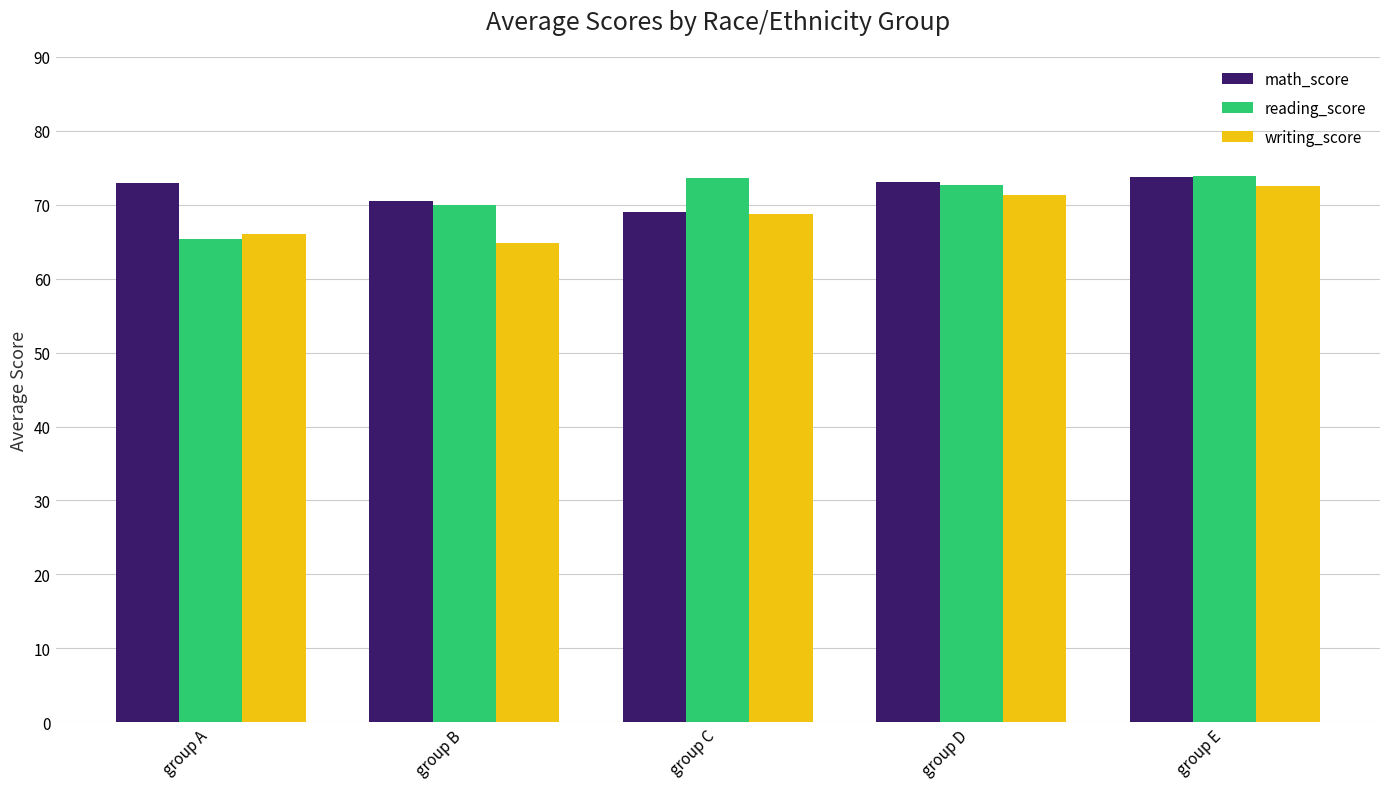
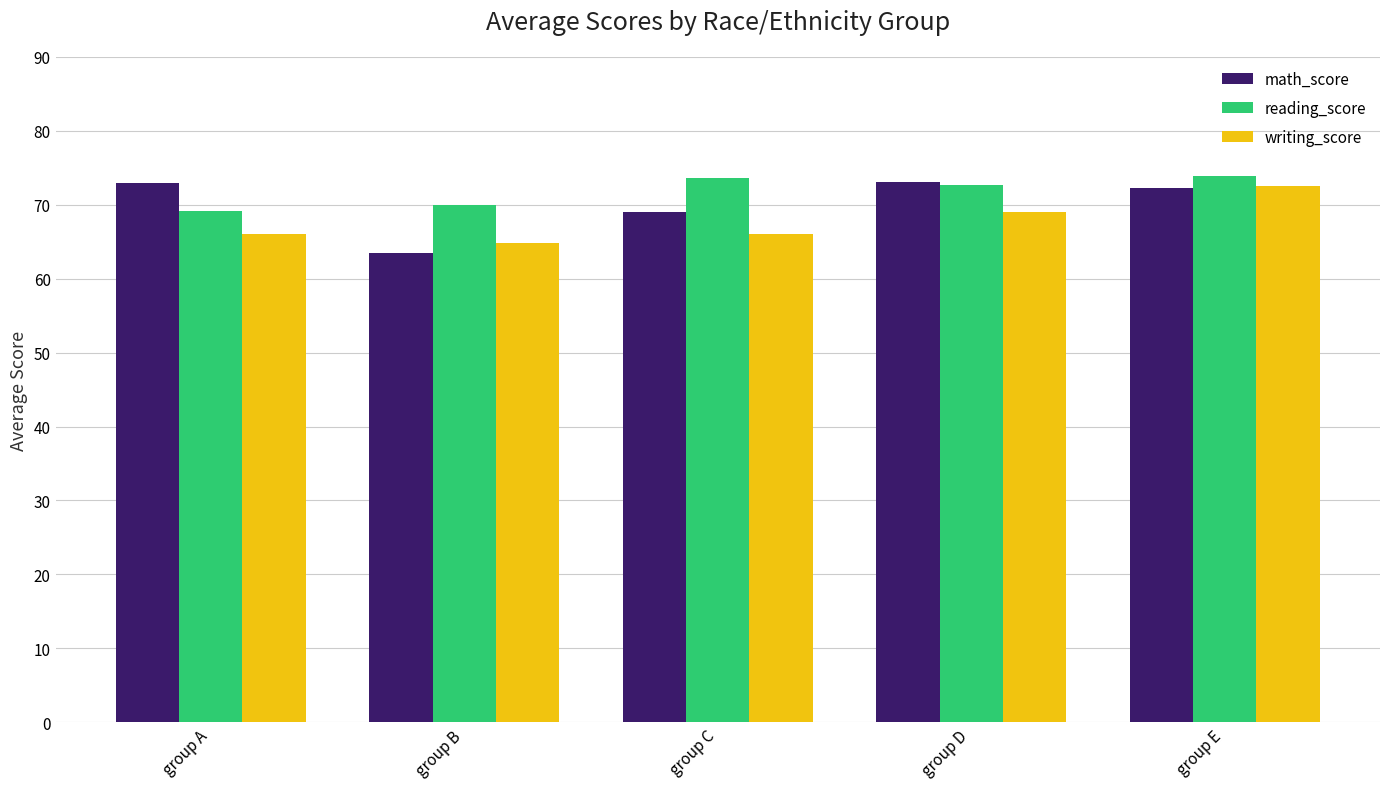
  {
    "math_score": {
      "group A": 73,
-     "group B": 71,
+     "group B": 64,
      "group C": 69,
      "group D": 73,
-     "group E": 74
+     "group E": 72
    },
    "reading_score": {
-     "group A": 65,
+     "group A": 69,
      "group B": 70,
      "group C": 74,
      "group D": 73,
      "group E": 74
    },
    "writing_score": {
      "group A": 66,
      "group B": 65,
-     "group C": 69,
-     "group D": 71,
+     "group C": 66,
+     "group D": 69,
      "group E": 73
    }
  }
